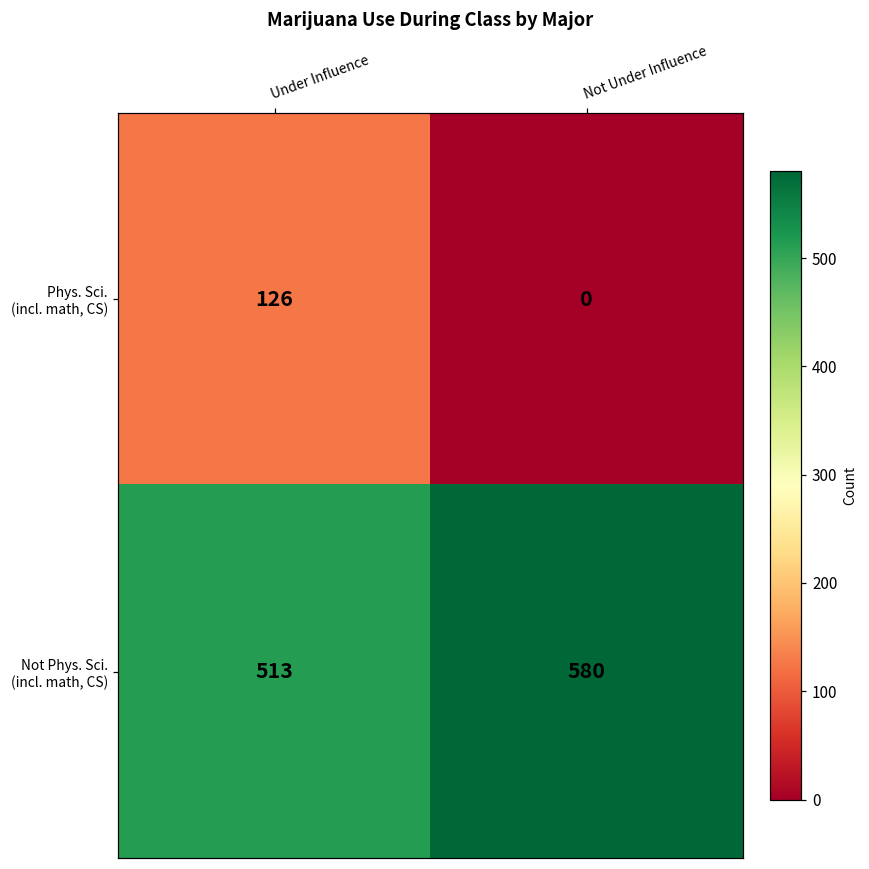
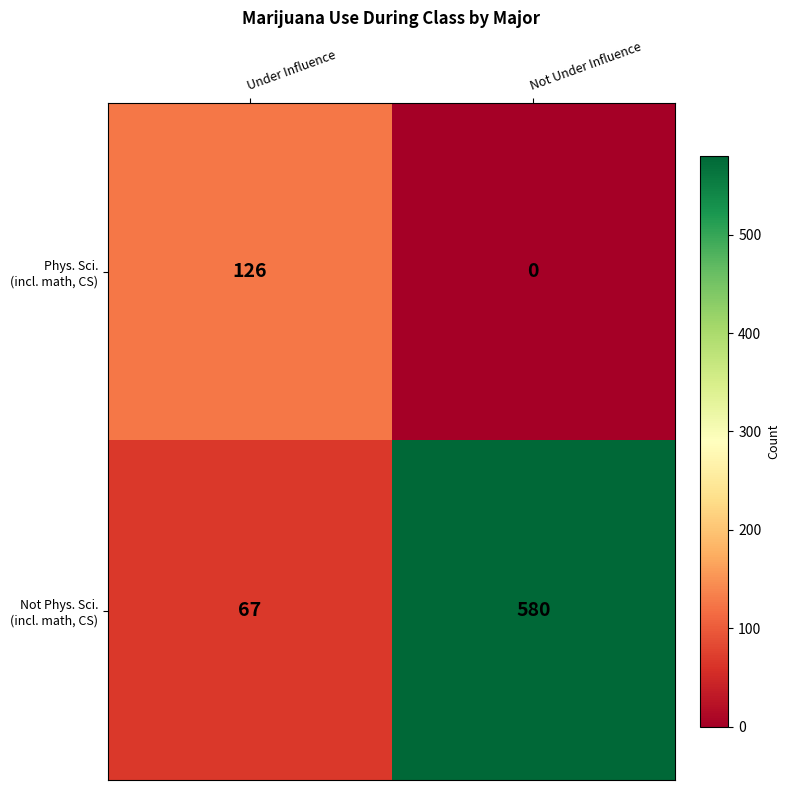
  {
    "Phys. Sci. (incl. math, CS)": {
      "Under Influence": 126,
      "Not Under Influence": 0
    },
    "Not Phys. Sci. (incl. math, CS)": {
-     "Under Influence": 513,
+     "Under Influence": 67,
      "Not Under Influence": 580
    }
  }
